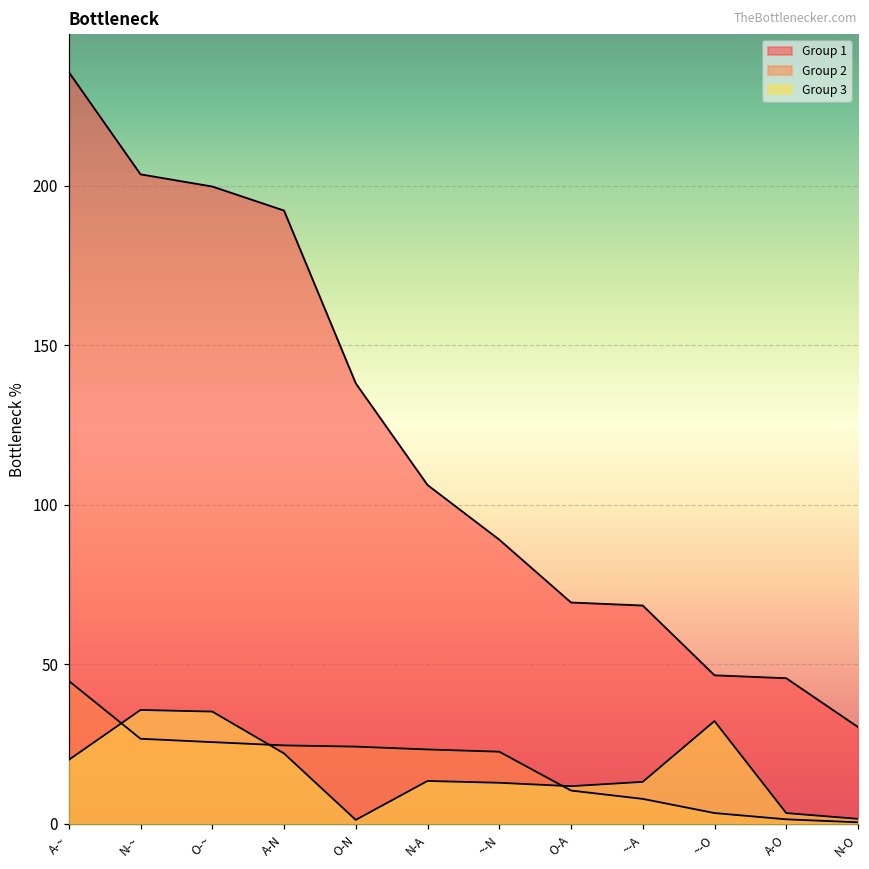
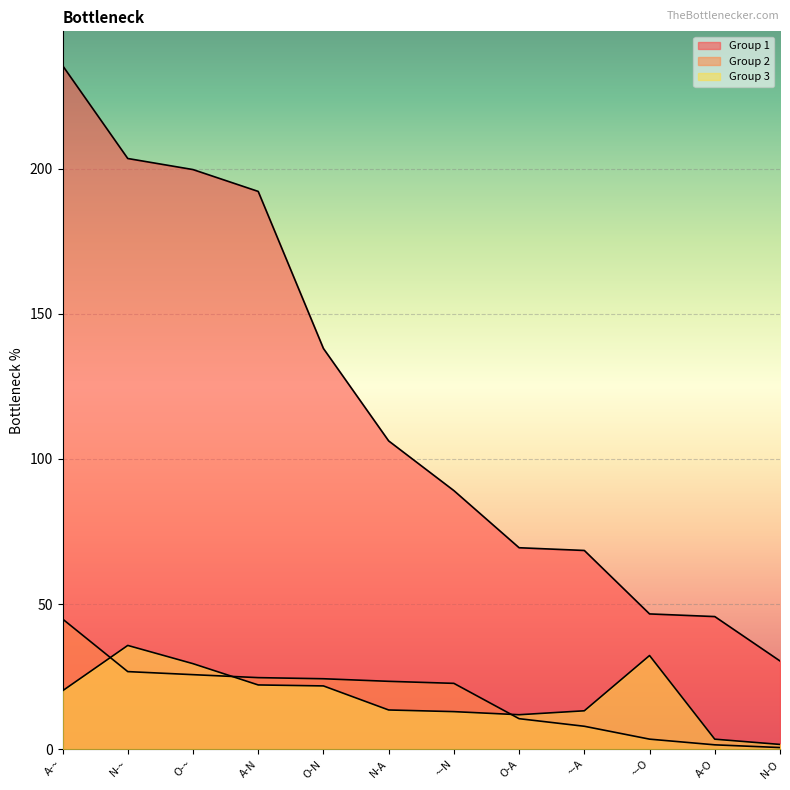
  {
    "Group 3": {
      "A-~": 20,
      "N-~": 36,
-     "O-~": 35,
+     "O-~": 29,
      "A-N": 22,
-     "O-N": 1,
+     "O-N": 22,
      "N-A": 13,
      "~-N": 13,
      "O-A": 12,
      "~-A": 13,
      "~-O": 32,
      "A-O": 3,
      "N-O": 2
    }
  }
